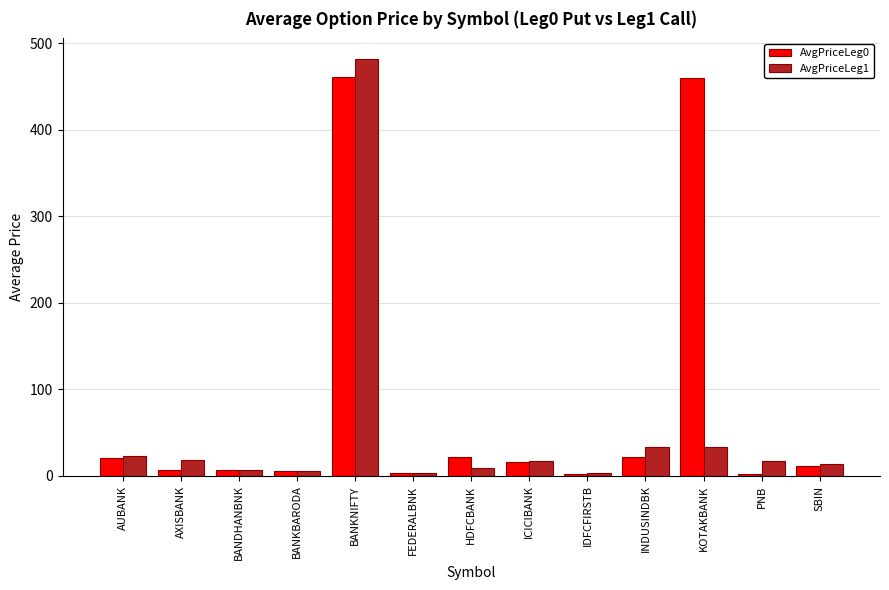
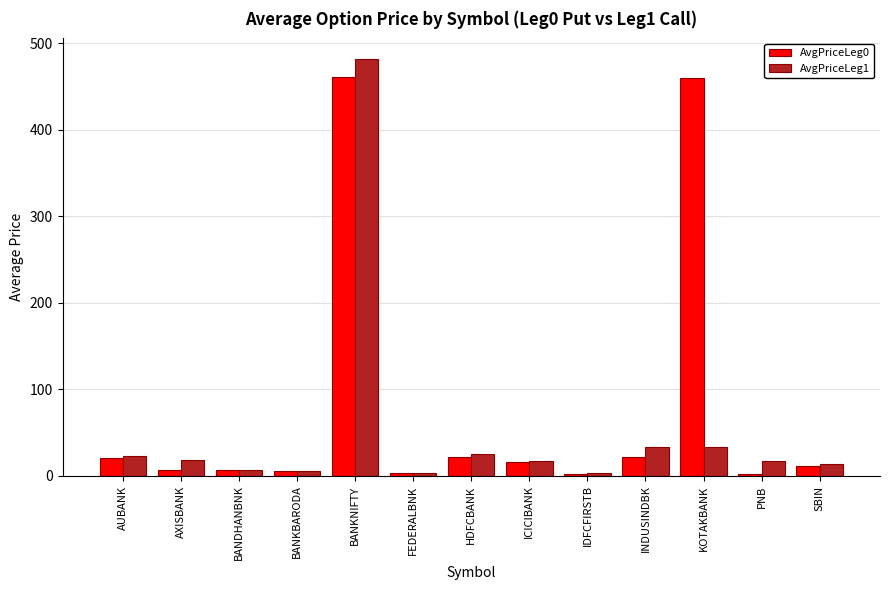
  {
    "AvgPriceLeg0": {
      "AUBANK": 20,
      "AXISBANK": 10,
      "BANDHANBNK": 10,
      "BANKBARODA": 10,
      "BANKNIFTY": 460,
      "FEDERALBNK": 0,
      "HDFCBANK": 20,
      "ICICIBANK": 20,
      "INDUSINDBK": 20,
      "KOTAKBANK": 460,
      "SBIN": 10
    },
    "AvgPriceLeg1": {
      "AUBANK": 20,
      "AXISBANK": 20,
      "BANDHANBNK": 10,
      "BANKBARODA": 10,
      "BANKNIFTY": 480,
      "FEDERALBNK": 0,
-     "HDFCBANK": 10,
+     "HDFCBANK": 20,
      "ICICIBANK": 20,
      "IDFCFIRSTB": 0,
      "INDUSINDBK": 30,
      "KOTAKBANK": 30,
      "PNB": 20,
      "SBIN": 10
    }
  }
